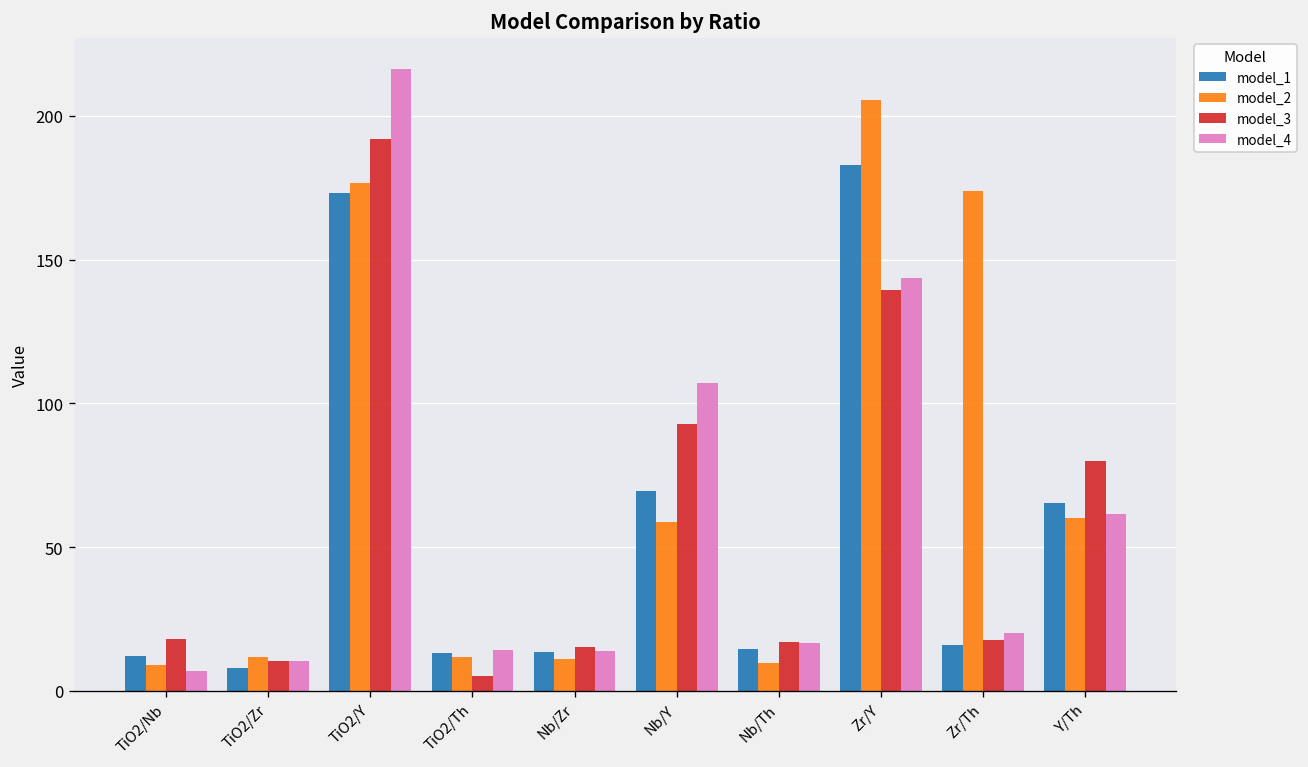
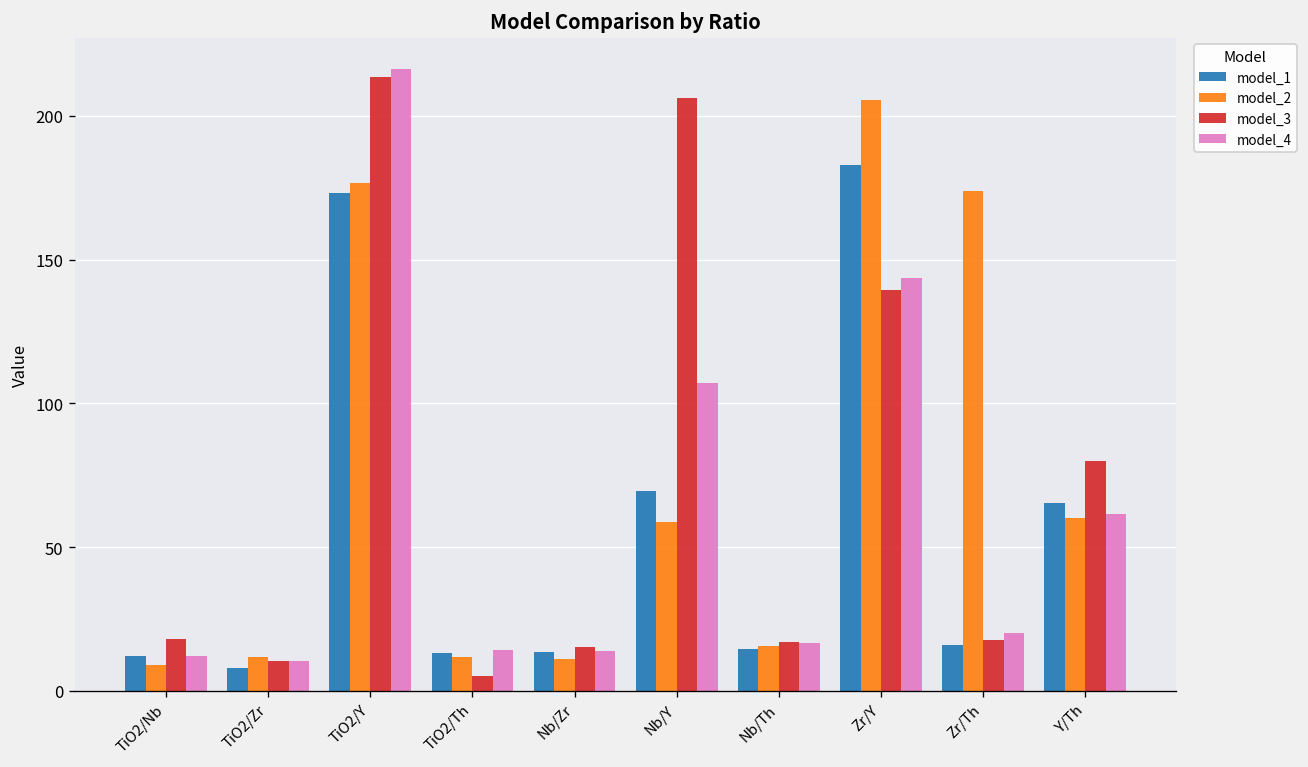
  {
    "model_1": {
      "TiO2/Nb": 12,
      "TiO2/Zr": 8,
      "TiO2/Y": 173,
      "TiO2/Th": 13,
      "Nb/Zr": 13,
      "Nb/Y": 70,
      "Nb/Th": 15,
      "Zr/Y": 183,
      "Zr/Th": 16,
      "Y/Th": 65
    },
    "model_2": {
      "TiO2/Nb": 9,
      "TiO2/Zr": 12,
      "TiO2/Y": 176,
      "TiO2/Th": 12,
      "Nb/Zr": 11,
      "Nb/Y": 59,
-     "Nb/Th": 10,
+     "Nb/Th": 16,
      "Zr/Y": 205,
      "Zr/Th": 174,
      "Y/Th": 60
    },
    "model_3": {
      "TiO2/Nb": 18,
      "TiO2/Zr": 10,
-     "TiO2/Y": 192,
+     "TiO2/Y": 213,
      "TiO2/Th": 5,
      "Nb/Zr": 15,
-     "Nb/Y": 93,
+     "Nb/Y": 206,
      "Nb/Th": 17,
      "Zr/Y": 139,
      "Zr/Th": 18,
      "Y/Th": 80
    },
    "model_4": {
-     "TiO2/Nb": 7,
+     "TiO2/Nb": 12,
      "TiO2/Zr": 11,
      "TiO2/Y": 216,
      "TiO2/Th": 14,
      "Nb/Zr": 14,
      "Nb/Y": 107,
      "Nb/Th": 17,
      "Zr/Y": 143,
      "Zr/Th": 20,
      "Y/Th": 62
    }
  }
